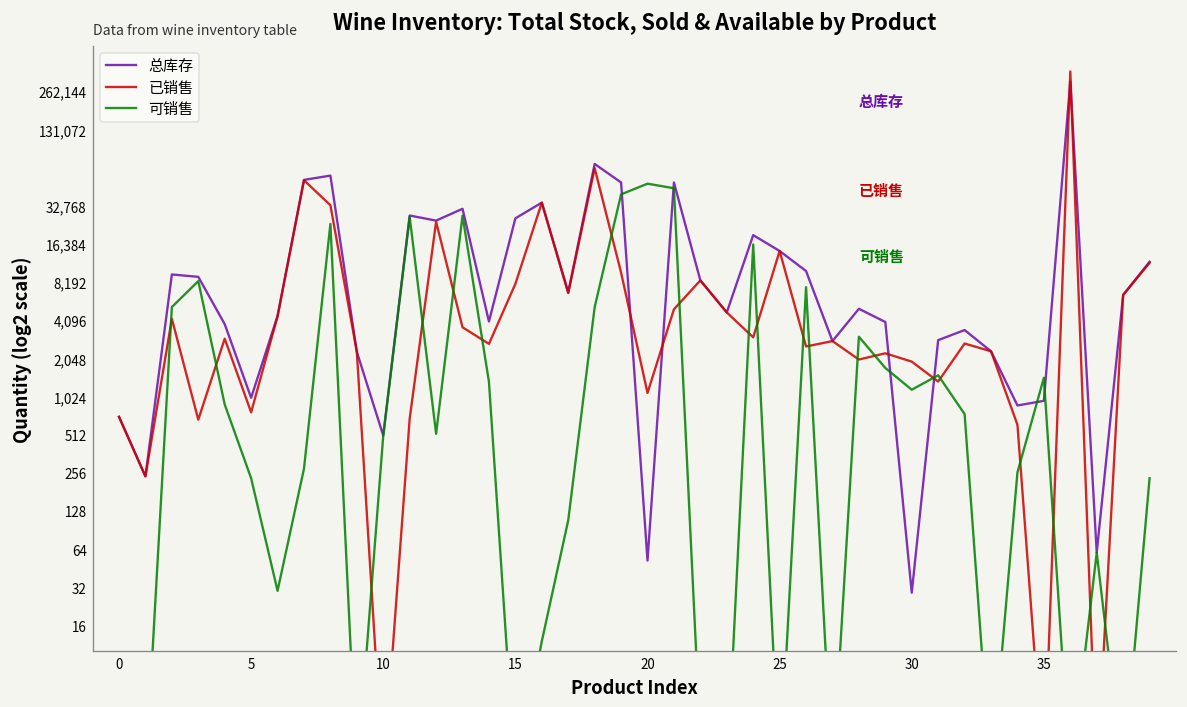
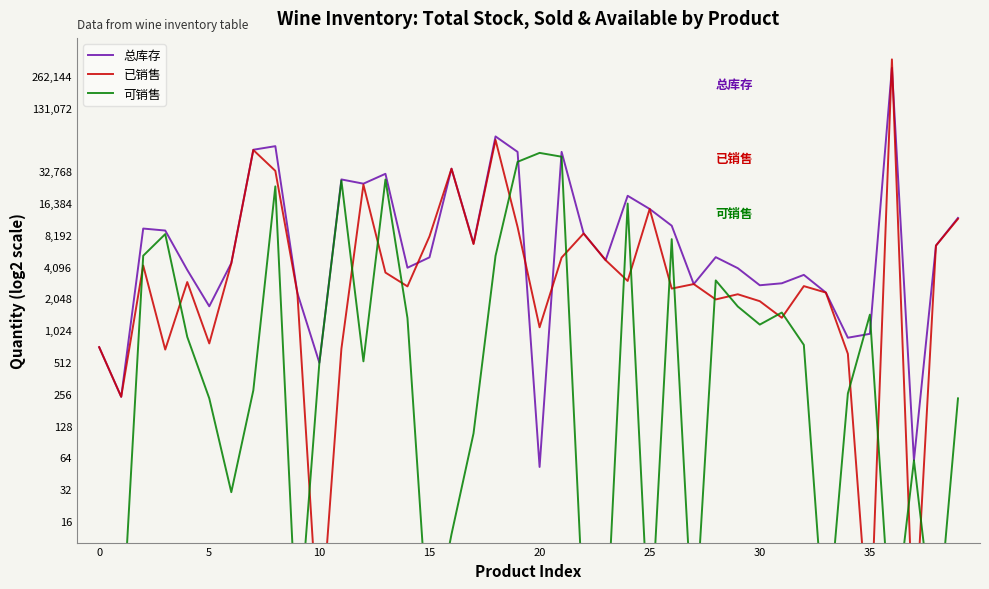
  {
    "总库存": {
-     "5": "1,000",
-     "15": "26,000",
+     "5": "1,700",
+     "15": "5,000",
      "20": "50",
-     "30": "29",
+     "30": "2,700",
      "35": "900"
    },
    "已销售": {
      "5": "800",
      "15": "8,000",
      "20": "1,100",
      "30": "1,900"
    },
    "可销售": {
      "5": "230",
      "20": "50,000",
      "30": "1,200",
      "35": "1,400"
    }
  }
